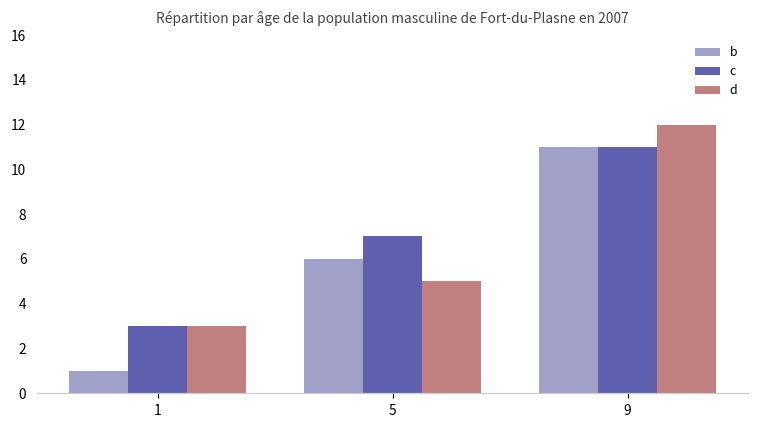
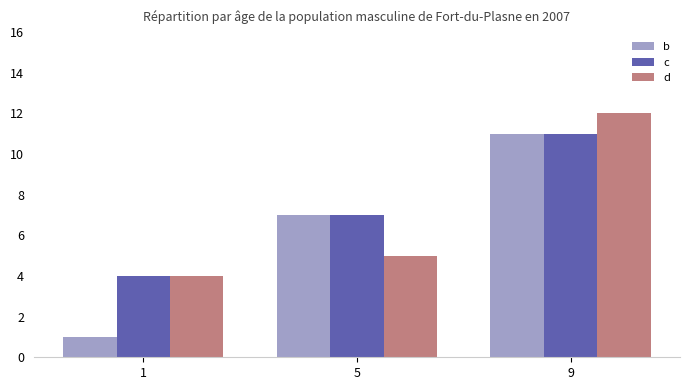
  {
    "b": {
      "1": 1,
-     "5": 6,
+     "5": 7,
      "9": 11
    },
    "c": {
-     "1": 3,
+     "1": 4,
      "5": 7,
      "9": 11
    },
    "d": {
-     "1": 3,
+     "1": 4,
      "5": 5,
      "9": 12
    }
  }
